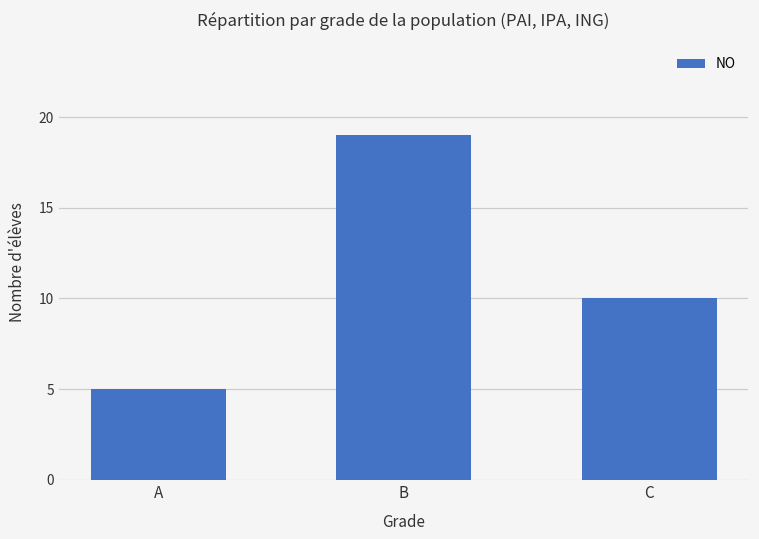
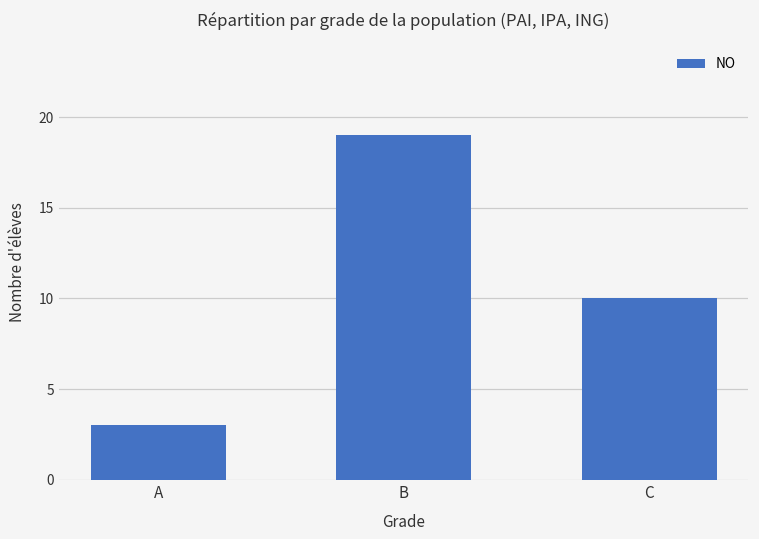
  {
-   "A": 5,
+   "A": 3,
    "B": 19,
    "C": 10
  }
